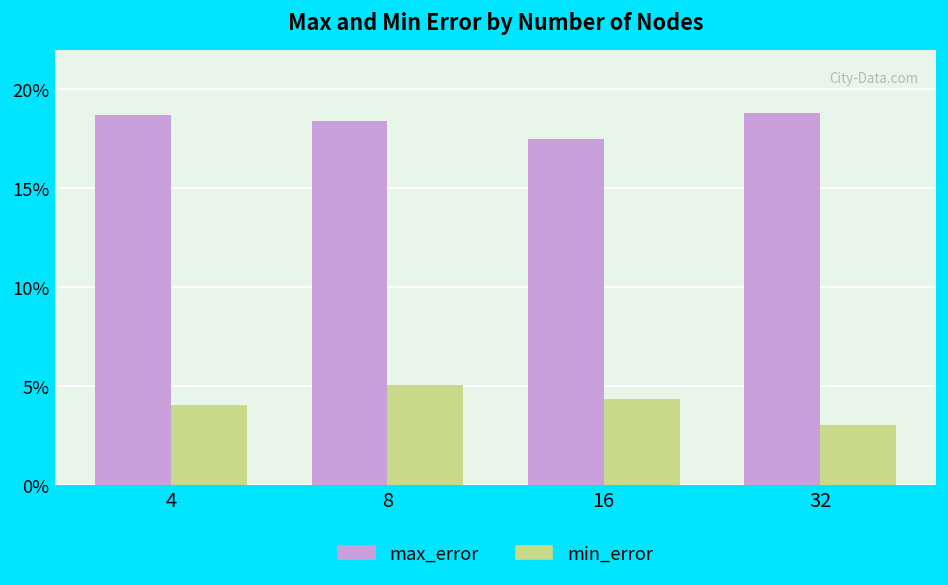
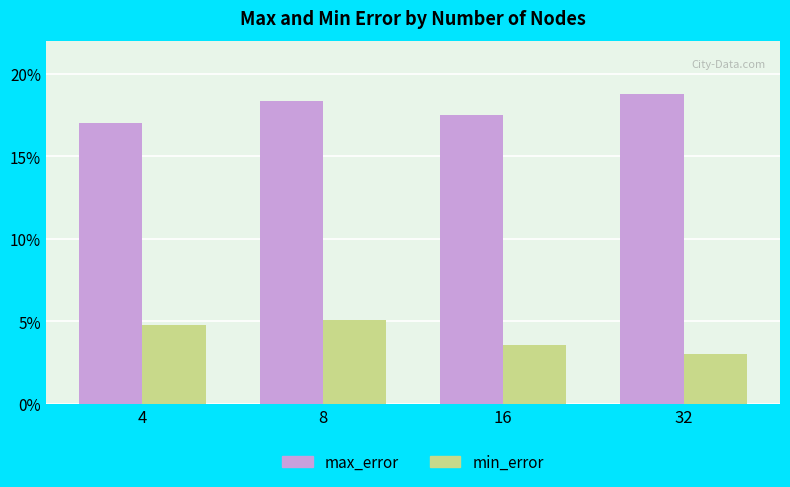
  {
    "max_error": {
-     "4": "18.7%",
+     "4": "17.0%",
      "8": "18.4%",
      "16": "17.5%",
      "32": "18.8%"
    },
    "min_error": {
-     "4": "4.1%",
+     "4": "4.8%",
      "8": "5.1%",
-     "16": "4.3%",
+     "16": "3.6%",
      "32": "3.1%"
    }
  }
